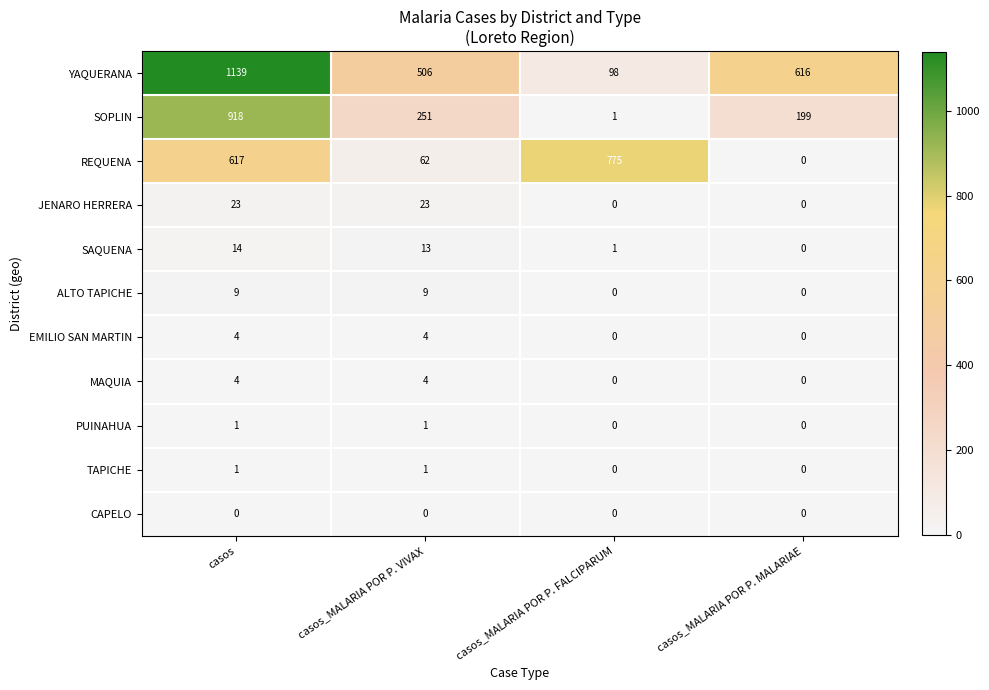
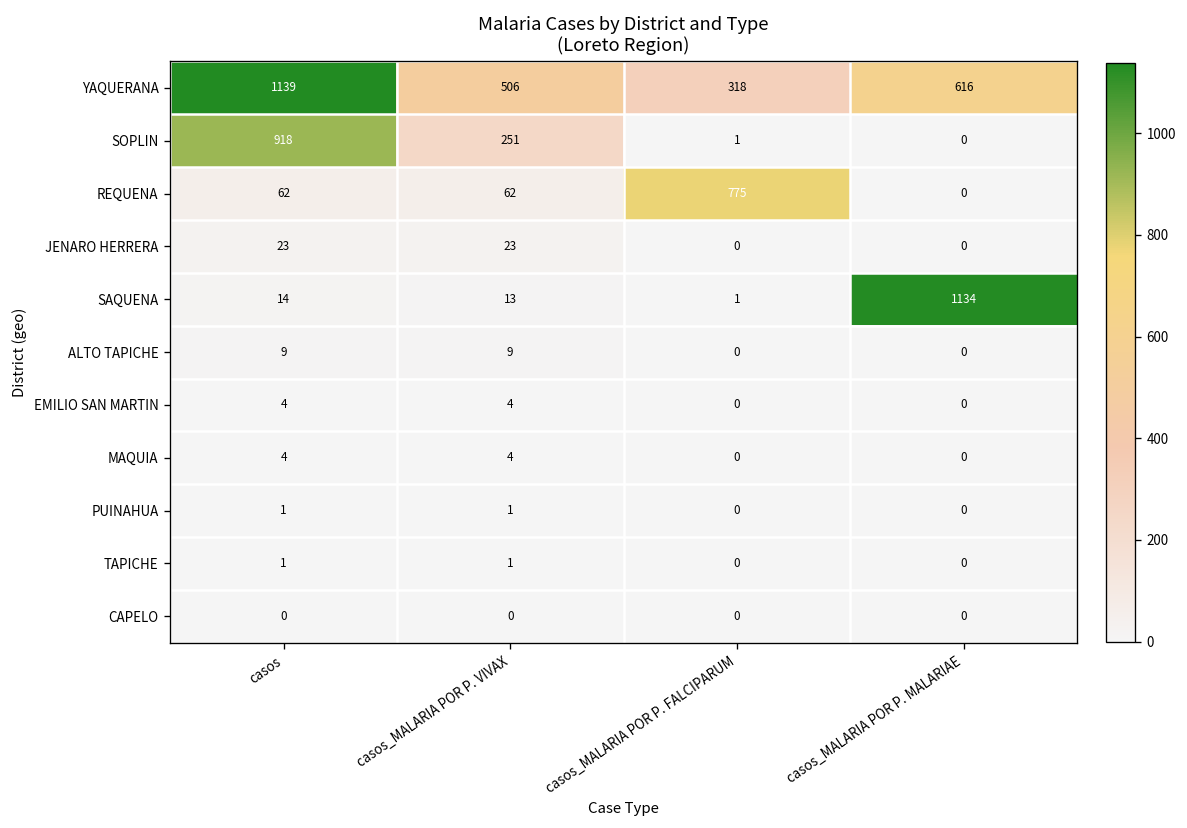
  {
    "YAQUERANA": {
      "casos": 1139,
      "casos_MALARIA POR P. VIVAX": 506,
-     "casos_MALARIA POR P. FALCIPARUM": 98,
+     "casos_MALARIA POR P. FALCIPARUM": 318,
      "casos_MALARIA POR P. MALARIAE": 616
    },
    "SOPLIN": {
      "casos": 918,
      "casos_MALARIA POR P. VIVAX": 251,
      "casos_MALARIA POR P. FALCIPARUM": 1,
-     "casos_MALARIA POR P. MALARIAE": 199
+     "casos_MALARIA POR P. MALARIAE": 0
    },
    "REQUENA": {
-     "casos": 617,
+     "casos": 62,
      "casos_MALARIA POR P. VIVAX": 62,
      "casos_MALARIA POR P. FALCIPARUM": 775,
      "casos_MALARIA POR P. MALARIAE": 0
    },
    "JENARO HERRERA": {
      "casos": 23,
      "casos_MALARIA POR P. VIVAX": 23,
      "casos_MALARIA POR P. FALCIPARUM": 0,
      "casos_MALARIA POR P. MALARIAE": 0
    },
    "SAQUENA": {
      "casos": 14,
      "casos_MALARIA POR P. VIVAX": 13,
      "casos_MALARIA POR P. FALCIPARUM": 1,
-     "casos_MALARIA POR P. MALARIAE": 0
+     "casos_MALARIA POR P. MALARIAE": 1134
    },
    "ALTO TAPICHE": {
      "casos": 9,
      "casos_MALARIA POR P. VIVAX": 9,
      "casos_MALARIA POR P. FALCIPARUM": 0,
      "casos_MALARIA POR P. MALARIAE": 0
    },
    "EMILIO SAN MARTIN": {
      "casos": 4,
      "casos_MALARIA POR P. VIVAX": 4,
      "casos_MALARIA POR P. FALCIPARUM": 0,
      "casos_MALARIA POR P. MALARIAE": 0
    },
    "MAQUIA": {
      "casos": 4,
      "casos_MALARIA POR P. VIVAX": 4,
      "casos_MALARIA POR P. FALCIPARUM": 0,
      "casos_MALARIA POR P. MALARIAE": 0
    },
    "PUINAHUA": {
      "casos": 1,
      "casos_MALARIA POR P. VIVAX": 1,
      "casos_MALARIA POR P. FALCIPARUM": 0,
      "casos_MALARIA POR P. MALARIAE": 0
    },
    "TAPICHE": {
      "casos": 1,
      "casos_MALARIA POR P. VIVAX": 1,
      "casos_MALARIA POR P. FALCIPARUM": 0,
      "casos_MALARIA POR P. MALARIAE": 0
    },
    "CAPELO": {
      "casos": 0,
      "casos_MALARIA POR P. VIVAX": 0,
      "casos_MALARIA POR P. FALCIPARUM": 0,
      "casos_MALARIA POR P. MALARIAE": 0
    }
  }
